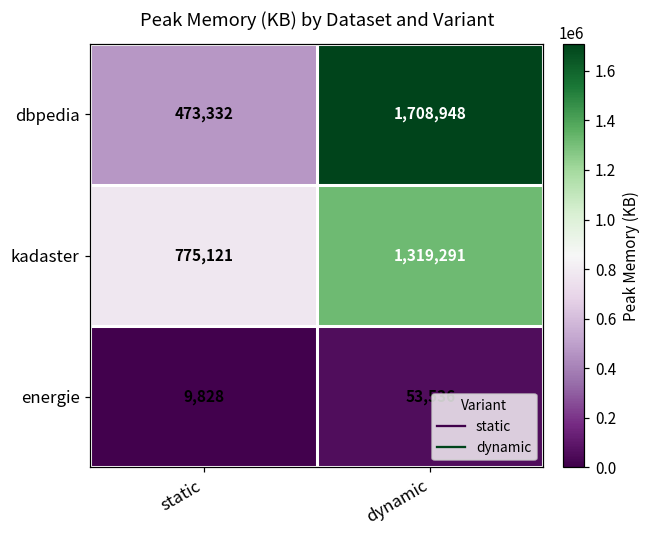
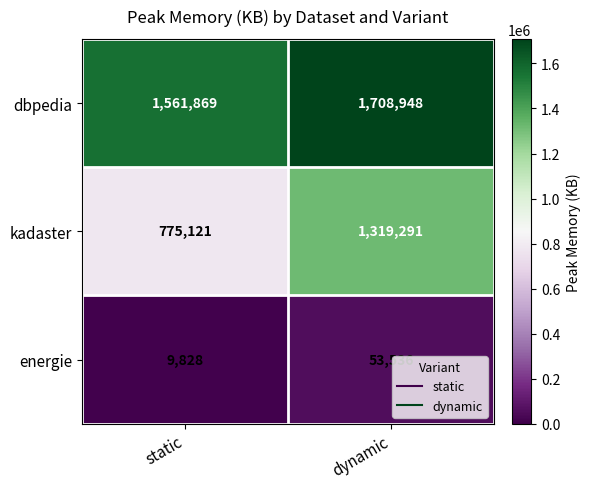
  {
    "dbpedia": {
-     "static": "473,332",
+     "static": "1,561,869",
      "dynamic": "1,708,948"
    },
    "kadaster": {
      "static": "775,121",
      "dynamic": "1,319,291"
    },
    "energie": {
      "static": "9,828"
    }
  }
